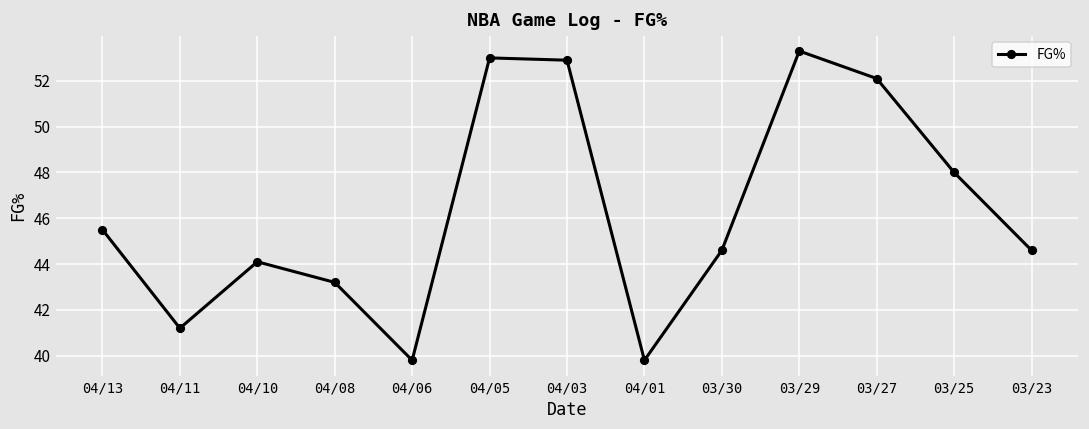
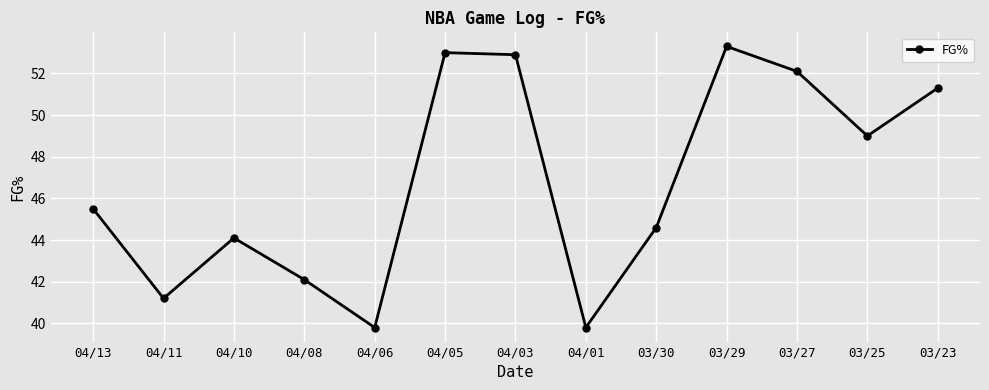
  {
    "04/13": 45.5,
    "04/11": 41.2,
    "04/10": 44.1,
-   "04/08": 43.2,
+   "04/08": 42.1,
    "04/06": 39.8,
    "04/05": 53.0,
    "04/03": 52.9,
    "04/01": 39.8,
    "03/30": 44.6,
    "03/29": 53.3,
    "03/27": 52.1,
-   "03/25": 48,
-   "03/23": 44.6
+   "03/25": 49,
+   "03/23": 51.3
  }
